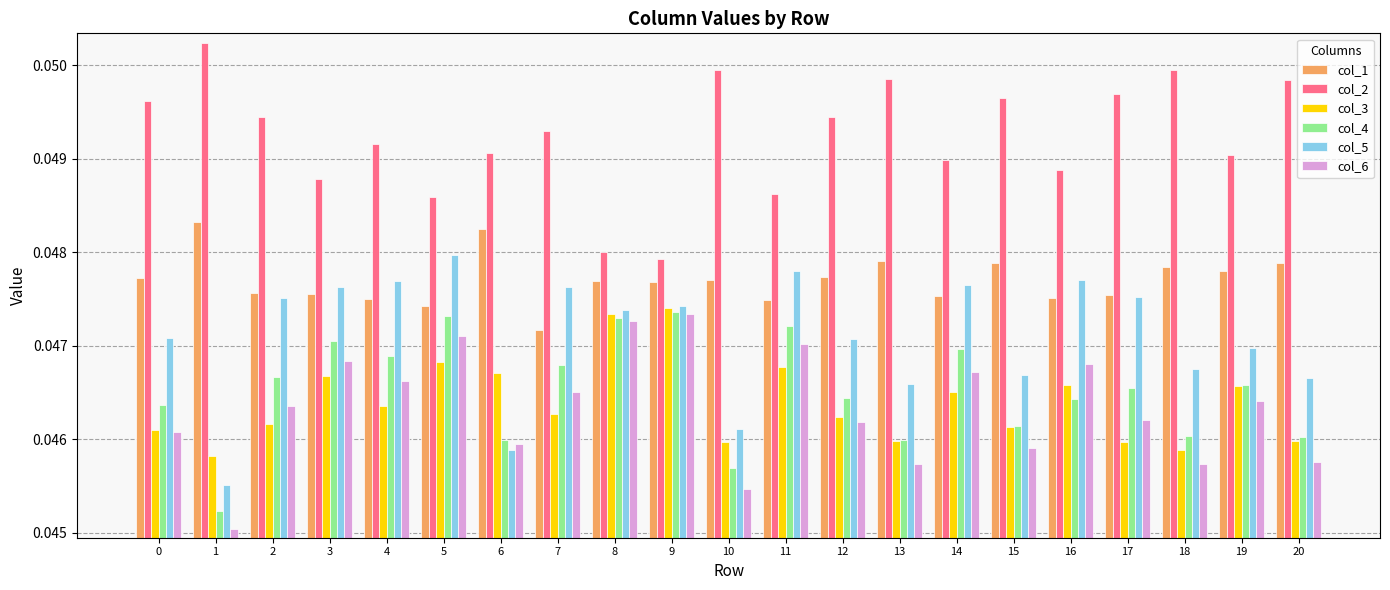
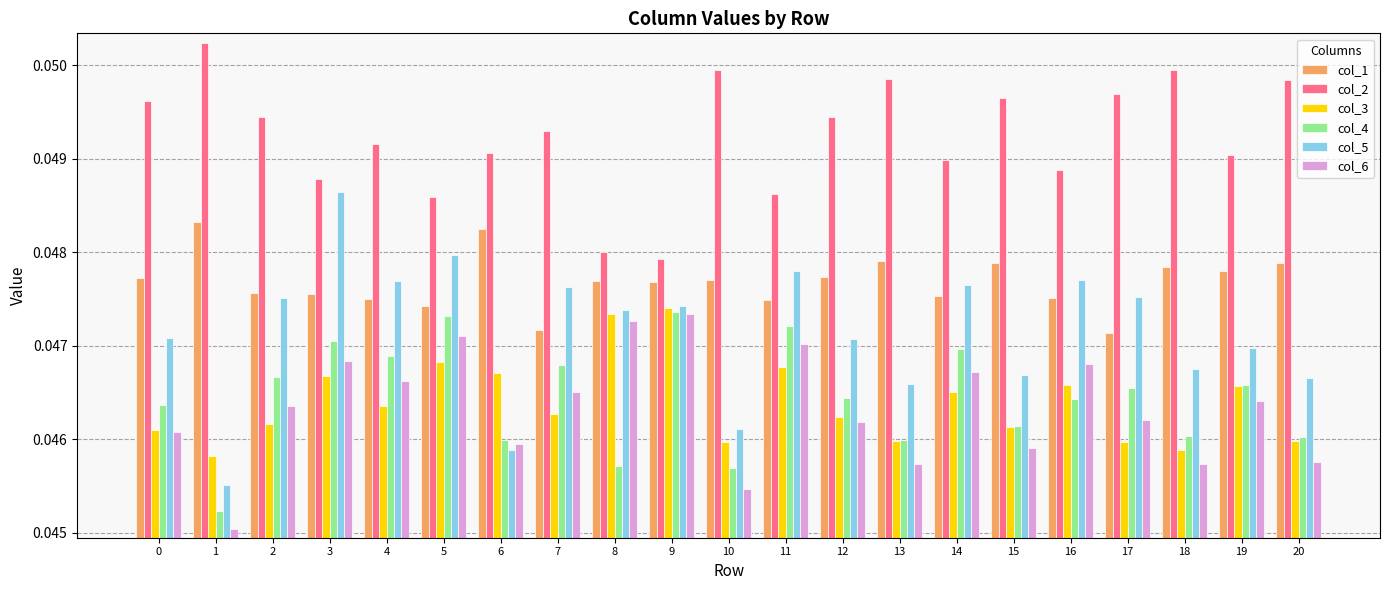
  {
    "col_1": {
      "0": 0.0477,
      "1": 0.0483,
      "2": 0.0476,
      "3": 0.0476,
      "4": 0.0475,
      "5": 0.0474,
      "6": 0.0482,
      "7": 0.0472,
      "8": 0.0477,
      "9": 0.0477,
      "10": 0.0477,
      "11": 0.0475,
      "12": 0.0477,
      "13": 0.0479,
      "14": 0.0475,
      "15": 0.0479,
      "16": 0.0475,
-     "17": 0.0475,
+     "17": 0.0471,
      "18": 0.0478,
      "19": 0.0478,
      "20": 0.0479
    },
    "col_2": {
      "0": 0.0496,
      "1": 0.0502,
      "2": 0.0494,
      "3": 0.0488,
      "4": 0.0492,
      "5": 0.0486,
      "6": 0.0491,
      "7": 0.0493,
      "8": 0.0480,
      "9": 0.0479,
      "10": 0.0499,
      "11": 0.0486,
      "12": 0.0494,
      "13": 0.0499,
      "14": 0.0490,
      "15": 0.0496,
      "16": 0.0489,
      "17": 0.0497,
      "18": 0.0499,
      "19": 0.0490,
      "20": 0.0498
    },
    "col_3": {
      "0": 0.0461,
      "1": 0.0458,
      "2": 0.0462,
      "3": 0.0467,
      "4": 0.0464,
      "5": 0.0468,
      "6": 0.0467,
      "7": 0.0463,
      "8": 0.0473,
      "9": 0.0474,
      "10": 0.0460,
      "11": 0.0468,
      "12": 0.0462,
      "13": 0.0460,
      "14": 0.0465,
      "15": 0.0461,
      "16": 0.0466,
      "17": 0.0460,
      "18": 0.0459,
      "19": 0.0466,
      "20": 0.0460
    },
    "col_4": {
      "0": 0.0464,
      "1": 0.0452,
      "2": 0.0467,
      "3": 0.0470,
      "4": 0.0469,
      "5": 0.0473,
      "6": 0.0460,
      "7": 0.0468,
-     "8": 0.0473,
+     "8": 0.0457,
      "9": 0.0474,
      "10": 0.0457,
      "11": 0.0472,
      "12": 0.0464,
      "13": 0.0460,
      "14": 0.0470,
      "15": 0.0461,
      "16": 0.0464,
      "17": 0.0465,
      "18": 0.0460,
      "19": 0.0466,
      "20": 0.0460
    },
    "col_5": {
      "0": 0.0471,
      "1": 0.0455,
      "2": 0.0475,
-     "3": 0.0476,
+     "3": 0.0486,
      "4": 0.0477,
      "5": 0.0480,
      "6": 0.0459,
      "7": 0.0476,
      "8": 0.0474,
      "9": 0.0474,
      "10": 0.0461,
      "11": 0.0478,
      "12": 0.0471,
      "13": 0.0466,
      "14": 0.0477,
      "15": 0.0467,
      "16": 0.0477,
      "17": 0.0475,
      "18": 0.0468,
      "19": 0.0470,
      "20": 0.0467
    },
    "col_6": {
      "0": 0.0461,
      "1": 0.0450,
      "2": 0.0464,
      "3": 0.0468,
      "4": 0.0466,
      "5": 0.0471,
      "6": 0.0459,
      "7": 0.0465,
      "8": 0.0473,
      "9": 0.0473,
      "10": 0.0455,
      "11": 0.0470,
      "12": 0.0462,
      "13": 0.0457,
      "14": 0.0467,
      "15": 0.0459,
      "16": 0.0468,
      "17": 0.0462,
      "18": 0.0457,
      "19": 0.0464,
      "20": 0.0458
    }
  }
